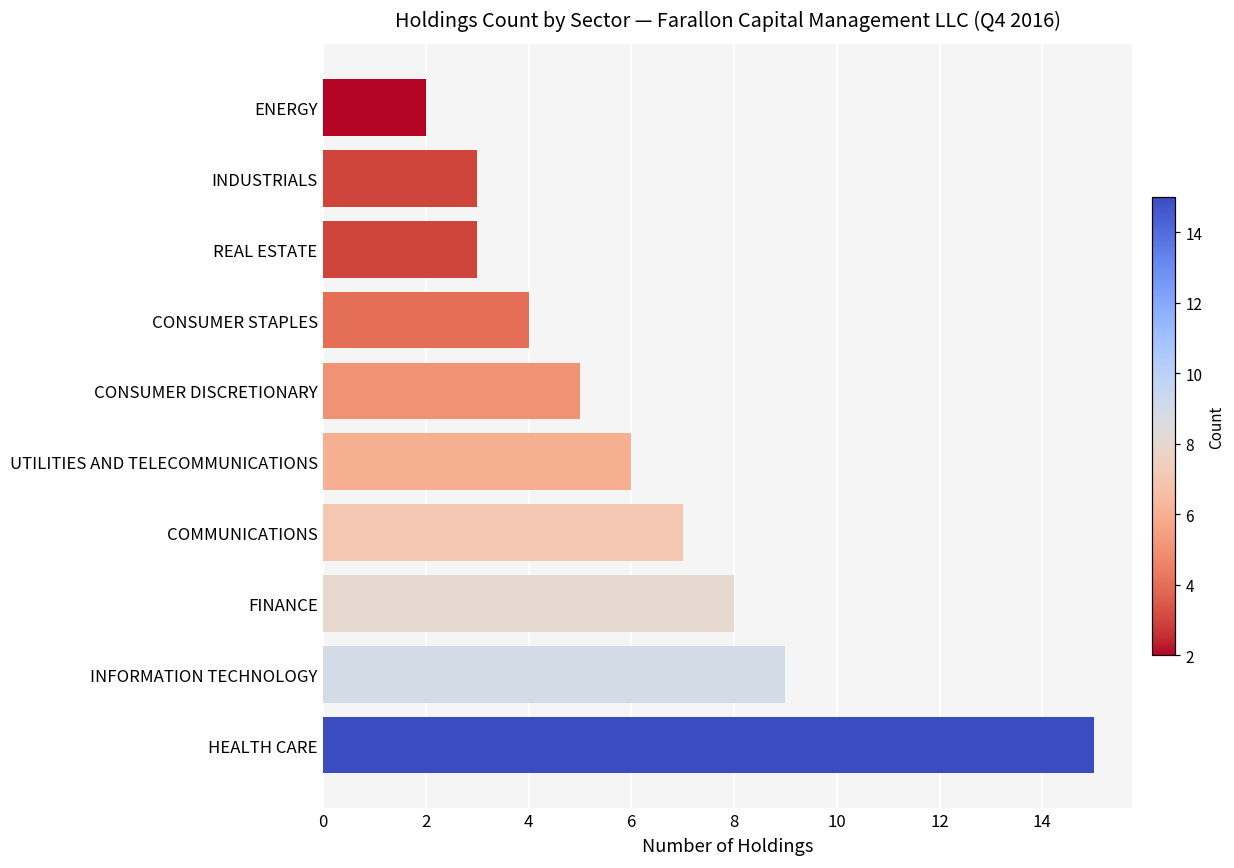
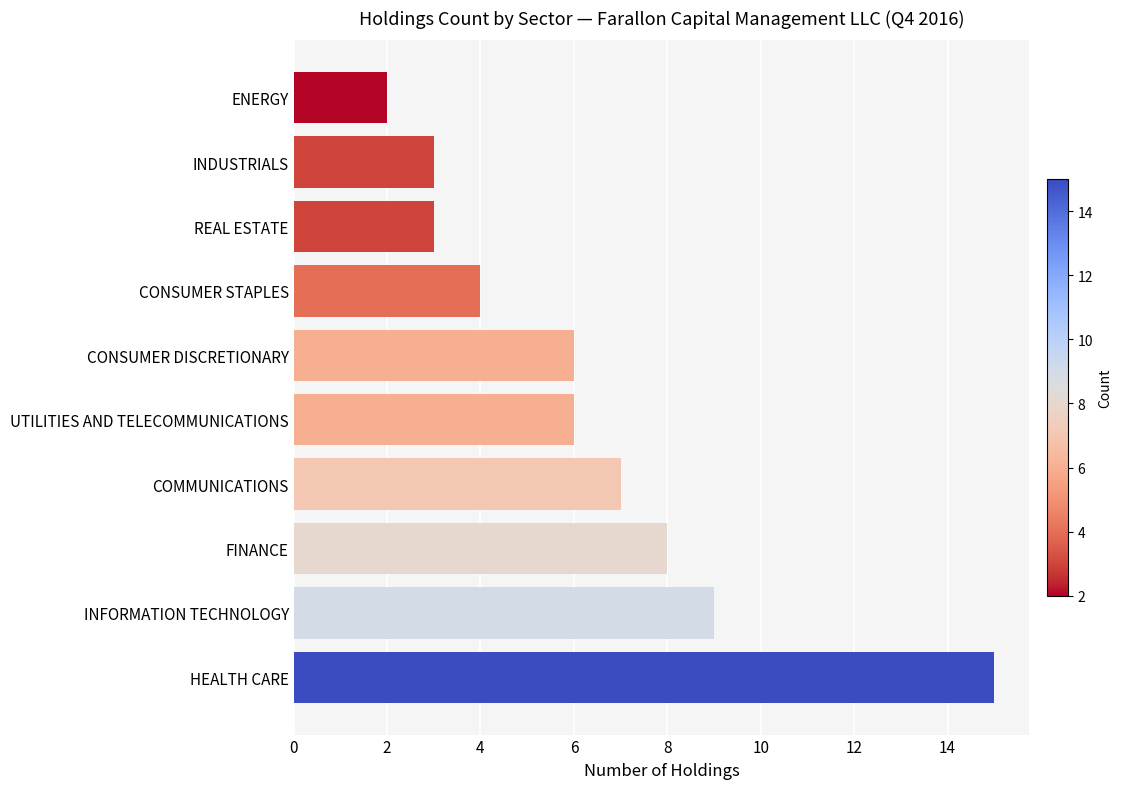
  {
    "ENERGY": 2,
    "INDUSTRIALS": 3,
    "REAL ESTATE": 3,
    "CONSUMER STAPLES": 4,
-   "CONSUMER DISCRETIONARY": 5,
+   "CONSUMER DISCRETIONARY": 6,
    "UTILITIES AND TELECOMMUNICATIONS": 6,
    "COMMUNICATIONS": 7,
    "FINANCE": 8,
    "INFORMATION TECHNOLOGY": 9,
    "HEALTH CARE": 15
  }
